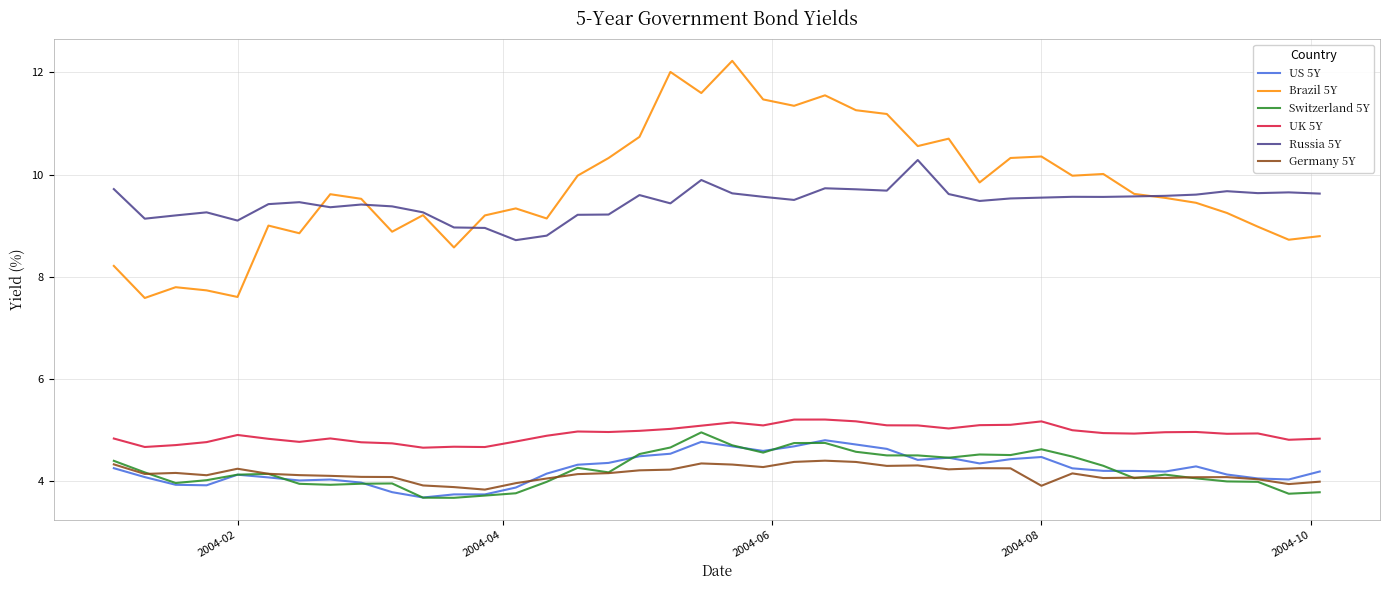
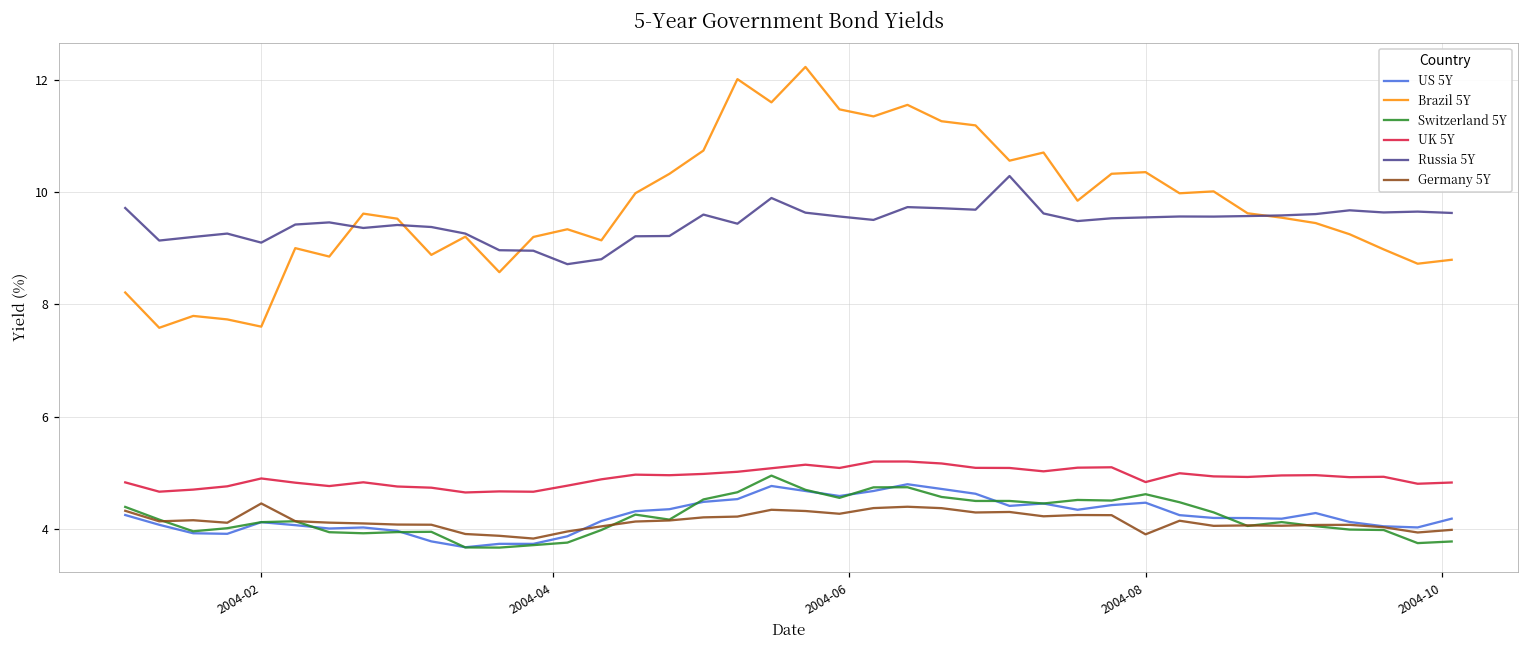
  {
    "US 5Y": {
      "2004-08": 4.5
    },
    "Brazil 5Y": {
      "2004-02": 7.6,
      "2004-08": 10.4
    },
    "Switzerland 5Y": {
      "2004-08": 4.6
    },
    "UK 5Y": {
      "2004-02": 4.9,
-     "2004-08": 5.2
+     "2004-08": 4.8
    },
    "Russia 5Y": {
      "2004-02": 9.1,
      "2004-08": 9.5
    },
    "Germany 5Y": {
-     "2004-02": 4.2,
+     "2004-02": 4.5,
      "2004-08": 3.9
    }
  }
